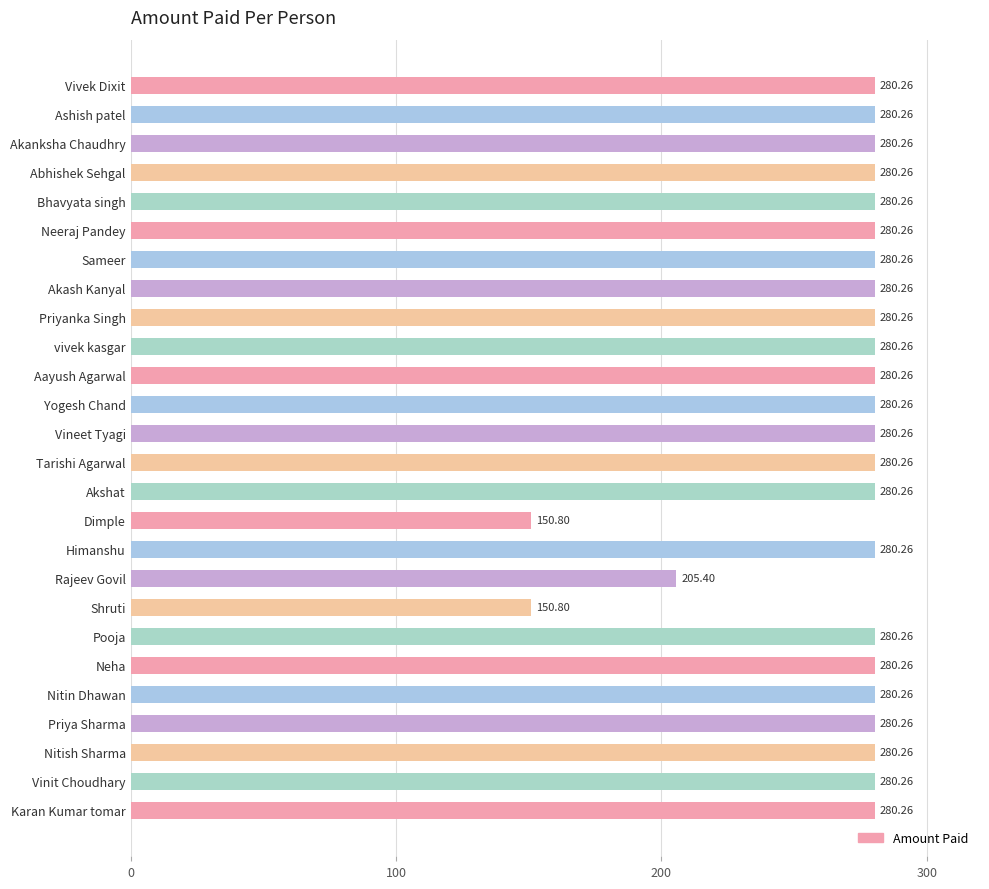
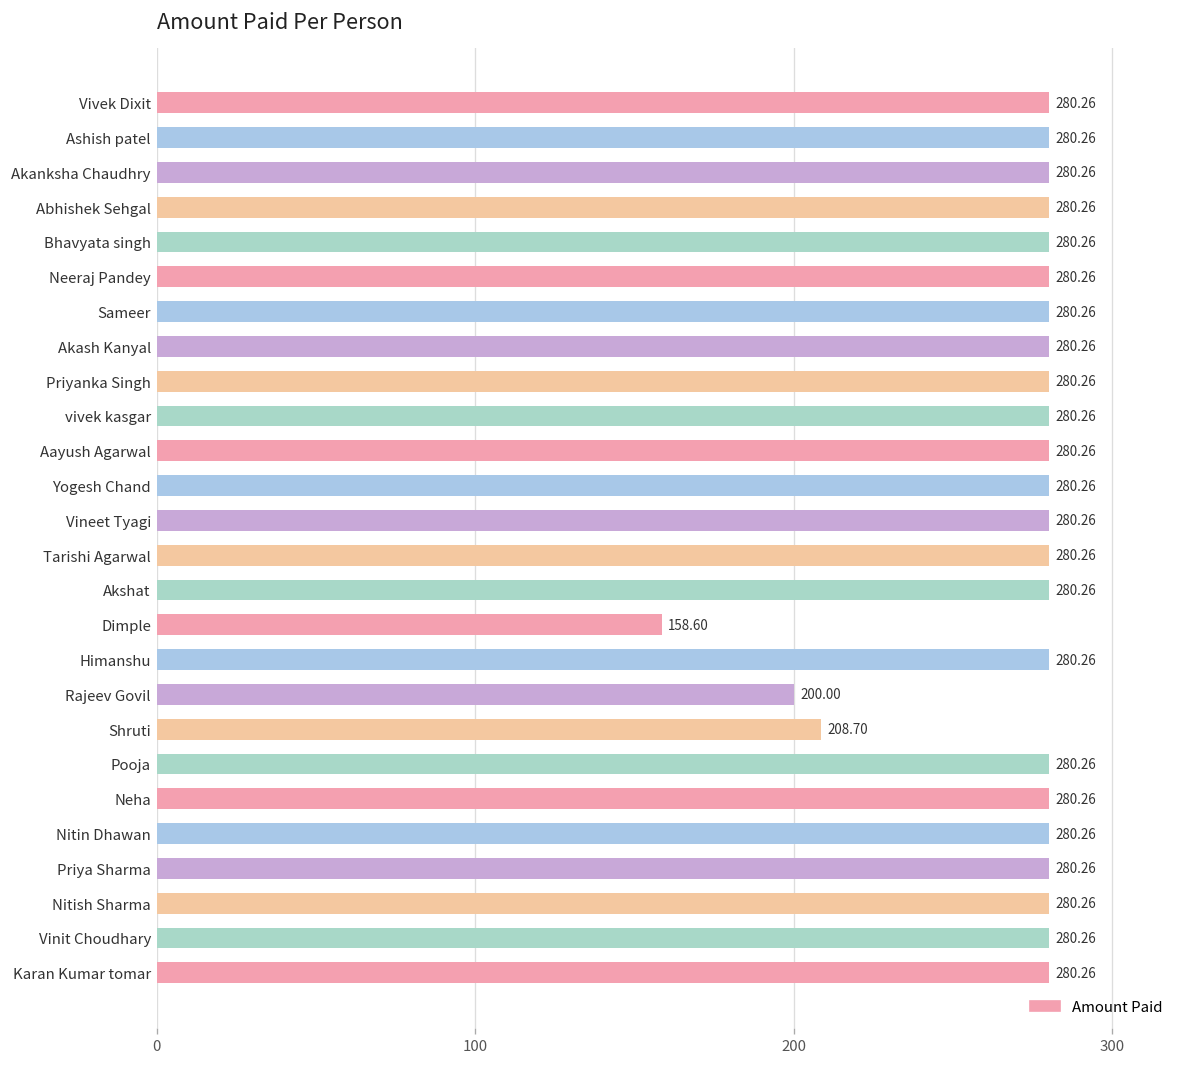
  {
    "Vivek Dixit": 280.26,
    "Ashish patel": 280.26,
    "Akanksha Chaudhry": 280.26,
    "Abhishek Sehgal": 280.26,
    "Bhavyata singh": 280.26,
    "Neeraj Pandey": 280.26,
    "Sameer": 280.26,
    "Akash Kanyal": 280.26,
    "Priyanka Singh": 280.26,
    "vivek kasgar": 280.26,
    "Aayush Agarwal": 280.26,
    "Yogesh Chand": 280.26,
    "Vineet Tyagi": 280.26,
    "Tarishi Agarwal": 280.26,
    "Akshat": 280.26,
-   "Dimple": 150.80,
+   "Dimple": 158.60,
    "Himanshu": 280.26,
-   "Rajeev Govil": 205.40,
-   "Shruti": 150.80,
+   "Rajeev Govil": 200.00,
+   "Shruti": 208.70,
    "Pooja": 280.26,
    "Neha": 280.26,
    "Nitin Dhawan": 280.26,
    "Priya Sharma": 280.26,
    "Nitish Sharma": 280.26,
    "Vinit Choudhary": 280.26,
    "Karan Kumar tomar": 280.26
  }
